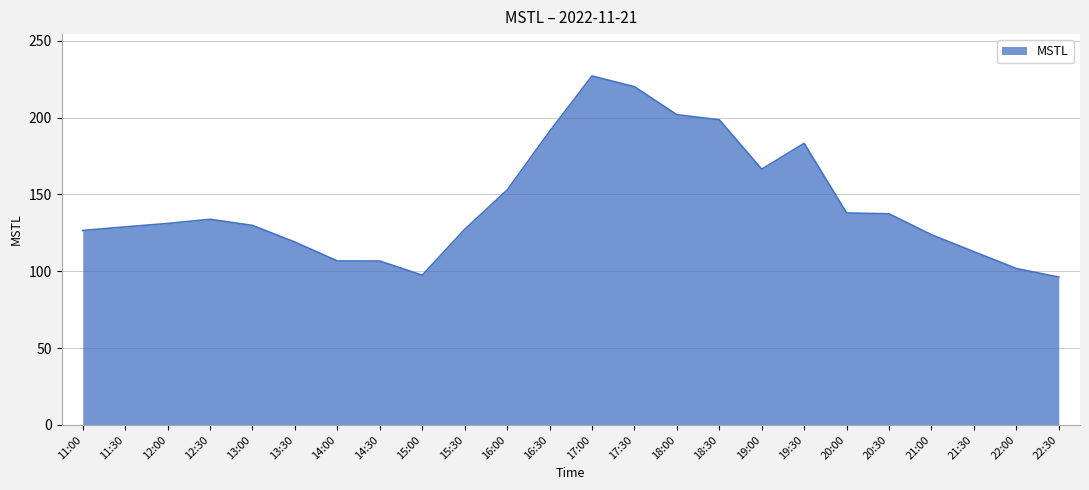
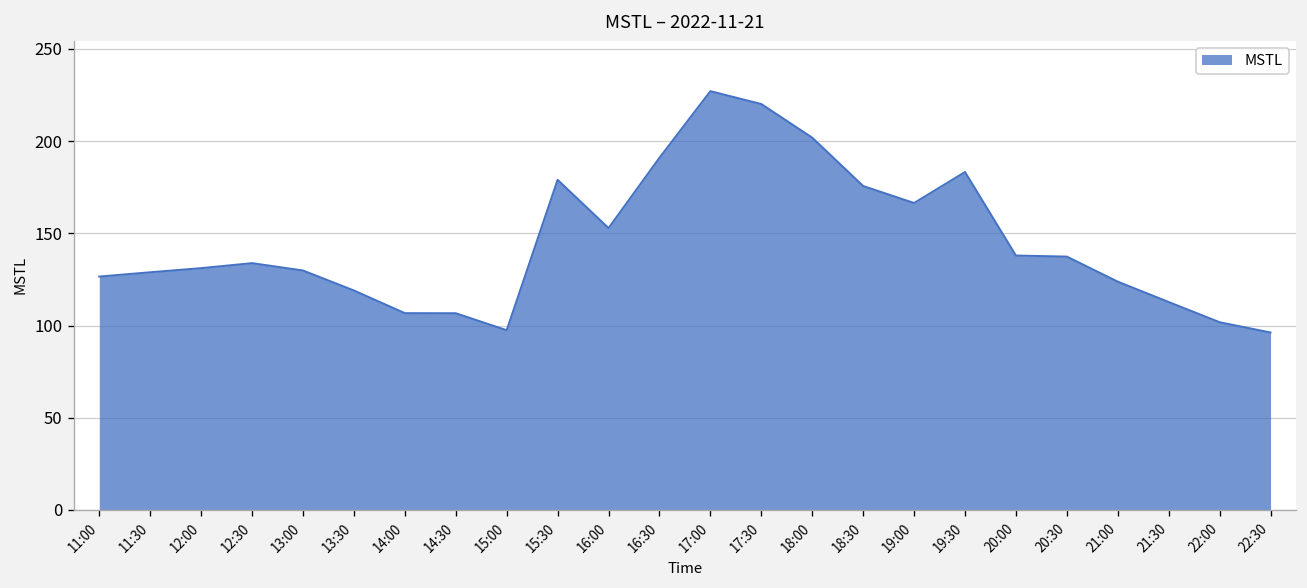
  {
    "11:00": 127,
    "11:30": 129,
    "12:00": 131,
    "12:30": 134,
    "13:00": 130,
    "13:30": 119,
    "14:00": 107,
    "14:30": 107,
    "15:00": 97,
-   "15:30": 127,
+   "15:30": 179,
    "16:00": 153,
    "16:30": 191,
    "17:00": 227,
    "17:30": 220,
    "18:00": 202,
-   "18:30": 199,
+   "18:30": 176,
    "19:00": 166,
    "19:30": 183,
    "20:00": 138,
    "20:30": 137,
    "21:00": 124,
    "21:30": 113,
    "22:00": 102,
    "22:30": 96
  }
